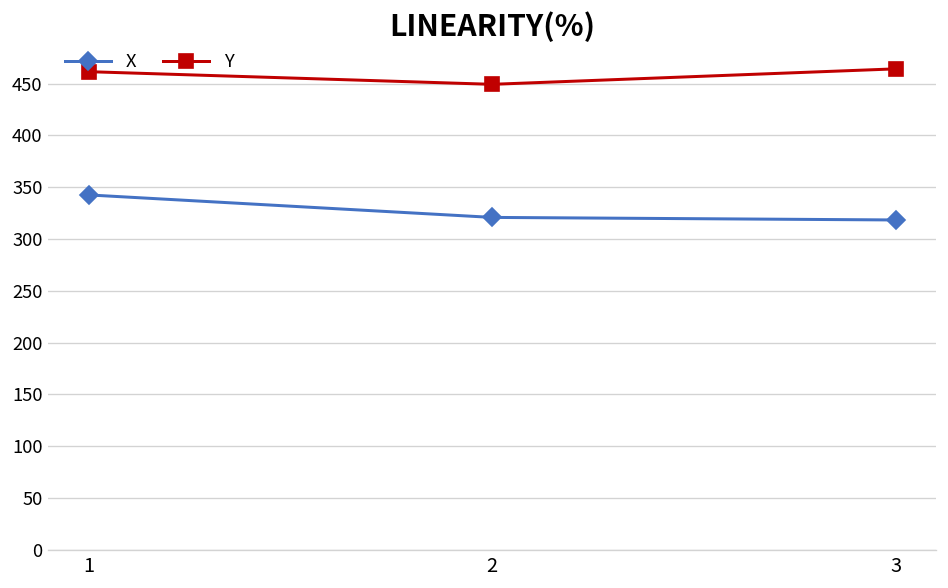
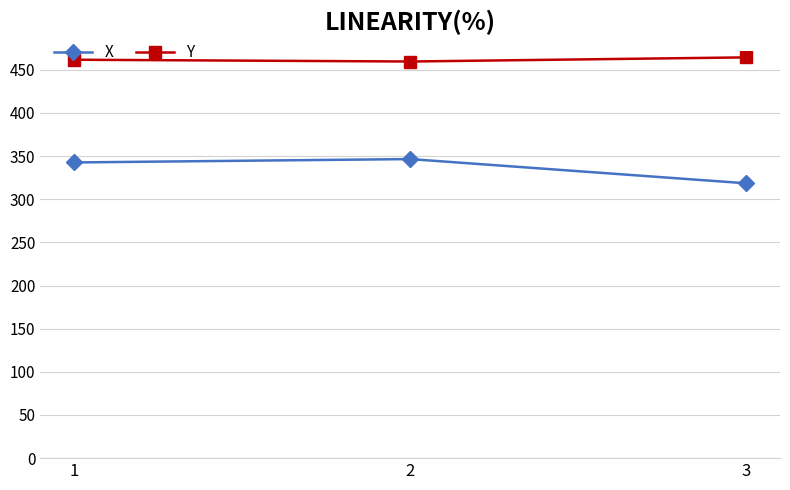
  {
    "X": {
      "1": 340,
-     "2": 320,
+     "2": 350,
      "3": 320
    },
    "Y": {
      "1": 460,
-     "2": 450,
+     "2": 460,
      "3": 460
    }
  }
